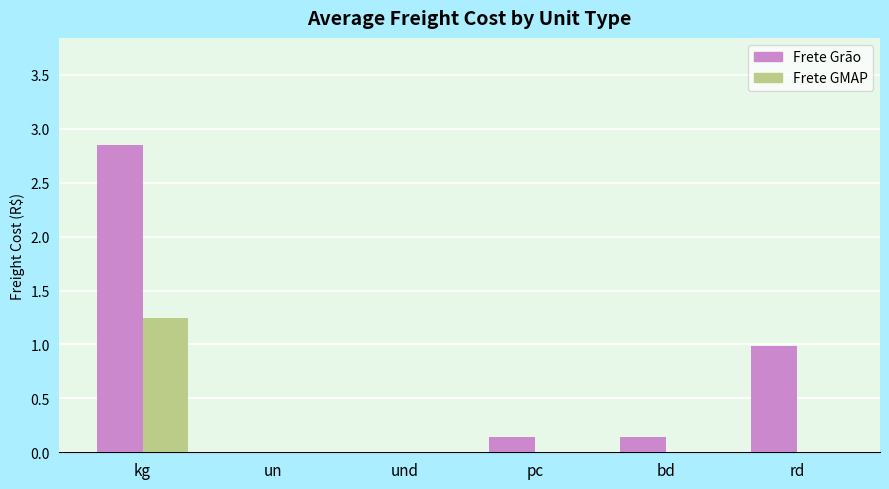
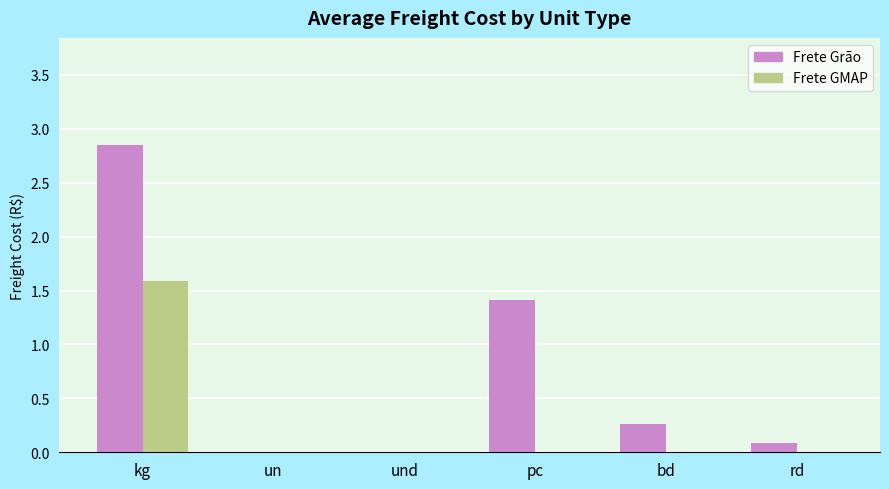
  {
    "Frete Grão": {
      "kg": 2.85,
      "un": 0.00,
      "und": 0.00,
-     "pc": 0.14,
-     "bd": 0.14,
-     "rd": 0.99
+     "pc": 1.41,
+     "bd": 0.26,
+     "rd": 0.09
    },
    "Frete GMAP": {
-     "kg": 1.24,
+     "kg": 1.59,
      "un": 0.00,
      "und": 0.00,
      "pc": 0.00,
      "bd": 0.00,
      "rd": 0.00
    }
  }
